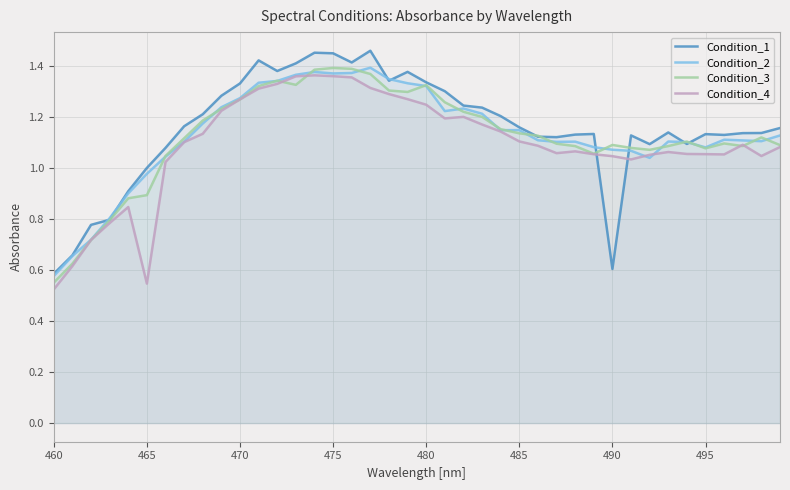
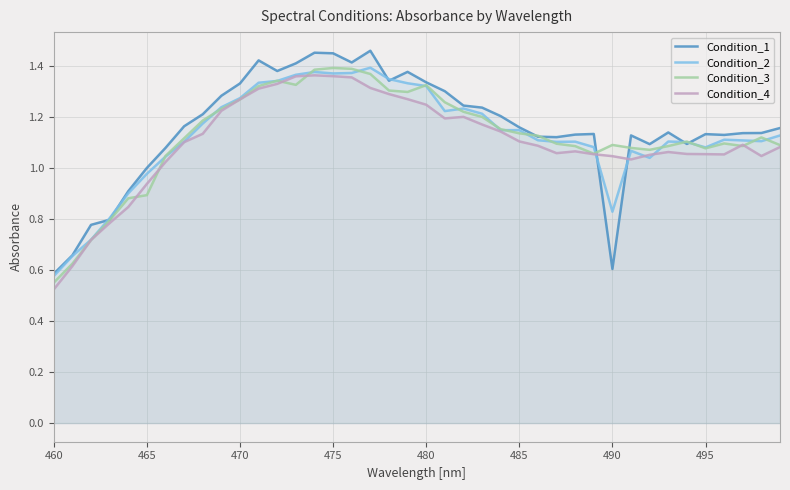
  {
    "Condition_1": {
      "465": 1.00,
      "470": 1.33,
      "475": 1.45,
      "480": 1.34,
      "485": 1.16,
      "490": 0.60,
      "495": 1.13
    },
    "Condition_2": {
      "465": 0.98,
      "475": 1.37,
      "485": 1.15,
-     "490": 1.07
+     "490": 0.83
    },
    "Condition_3": {
      "460": 0.55,
      "465": 0.89,
      "475": 1.39,
      "485": 1.14,
      "490": 1.09
    },
    "Condition_4": {
      "460": 0.52,
-     "465": 0.55,
+     "465": 0.94,
      "475": 1.36,
      "480": 1.25,
      "485": 1.11,
      "490": 1.05,
      "495": 1.06
    }
  }
